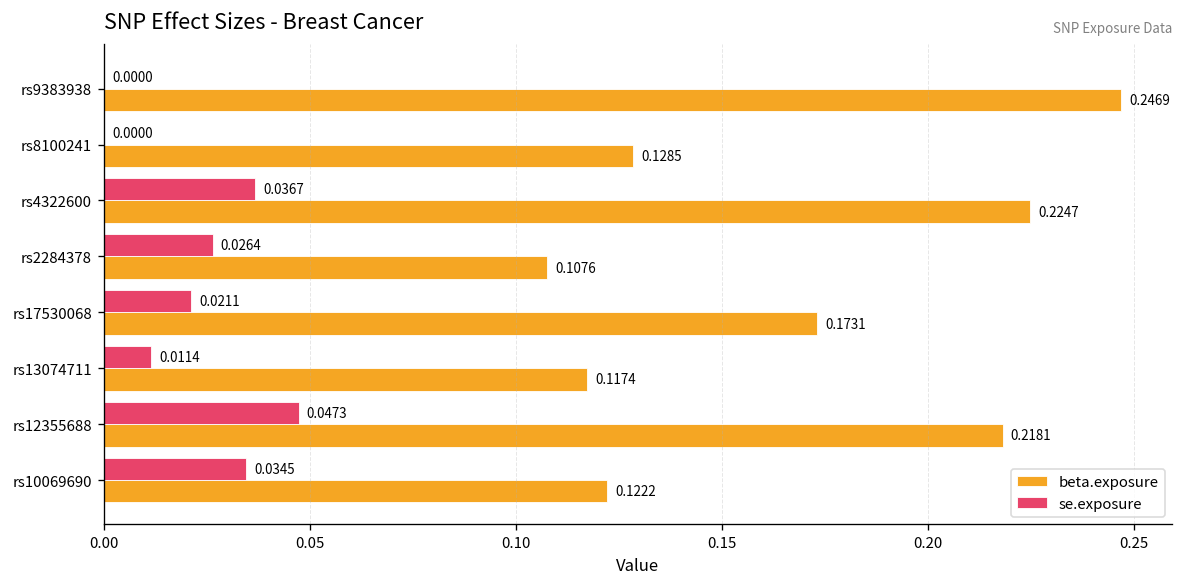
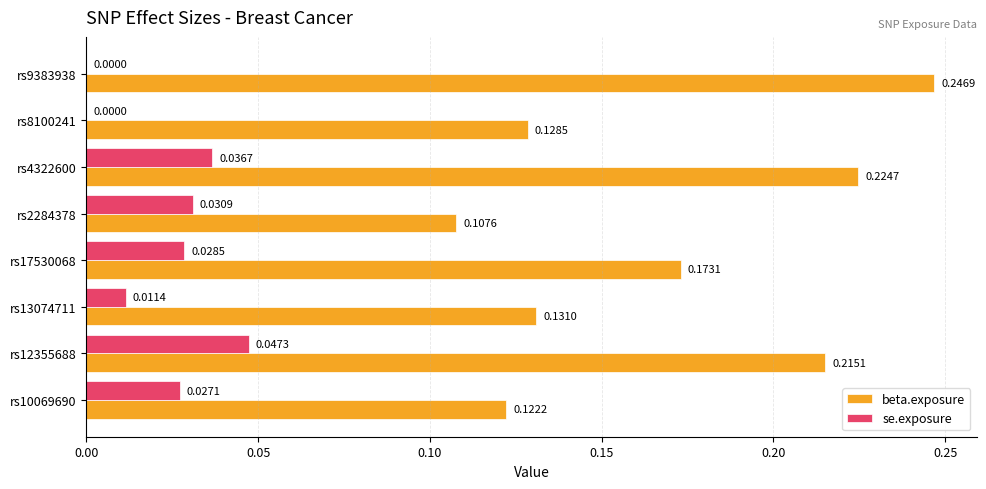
  {
    "beta.exposure": {
      "rs9383938": 0.2469,
      "rs8100241": 0.1285,
      "rs4322600": 0.2247,
      "rs2284378": 0.1076,
      "rs17530068": 0.1731,
-     "rs13074711": 0.1174,
-     "rs12355688": 0.2181,
+     "rs13074711": 0.1310,
+     "rs12355688": 0.2151,
      "rs10069690": 0.1222
    },
    "se.exposure": {
      "rs9383938": 0.0000,
      "rs8100241": 0.0000,
      "rs4322600": 0.0367,
-     "rs2284378": 0.0264,
-     "rs17530068": 0.0211,
+     "rs2284378": 0.0309,
+     "rs17530068": 0.0285,
      "rs13074711": 0.0114,
      "rs12355688": 0.0473,
-     "rs10069690": 0.0345
+     "rs10069690": 0.0271
    }
  }
